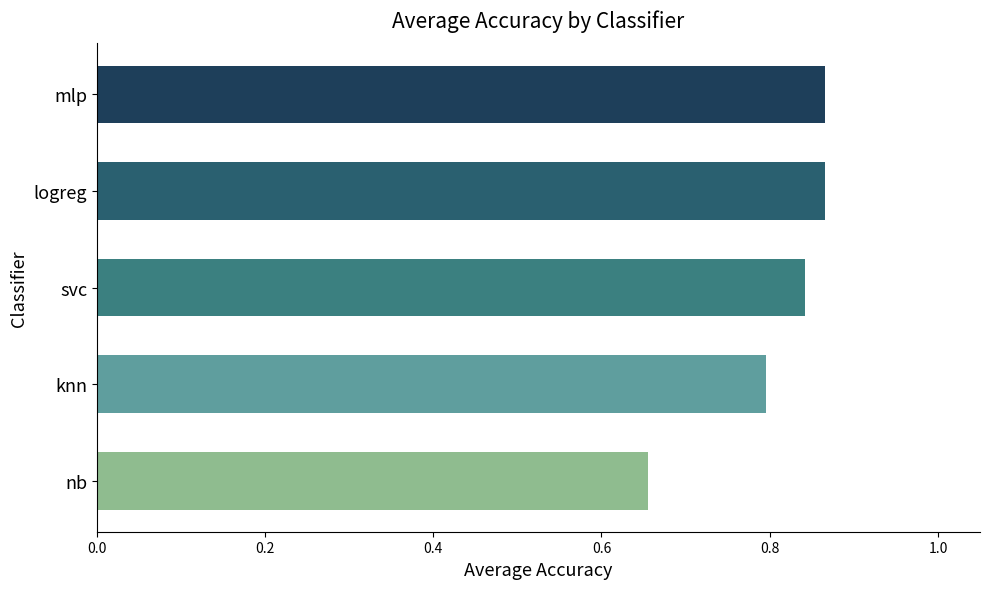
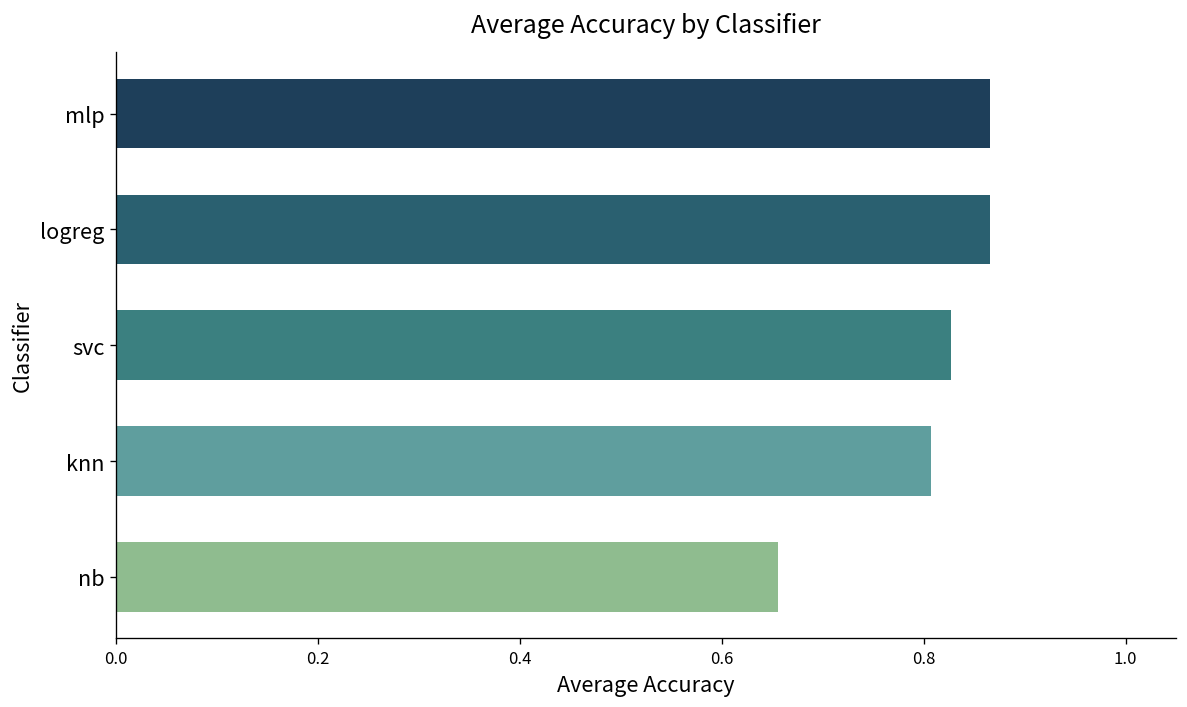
  {
    "mlp": 0.87,
    "logreg": 0.87,
-   "svc": 0.84,
-   "knn": 0.80,
+   "svc": 0.83,
+   "knn": 0.81,
    "nb": 0.66
  }
